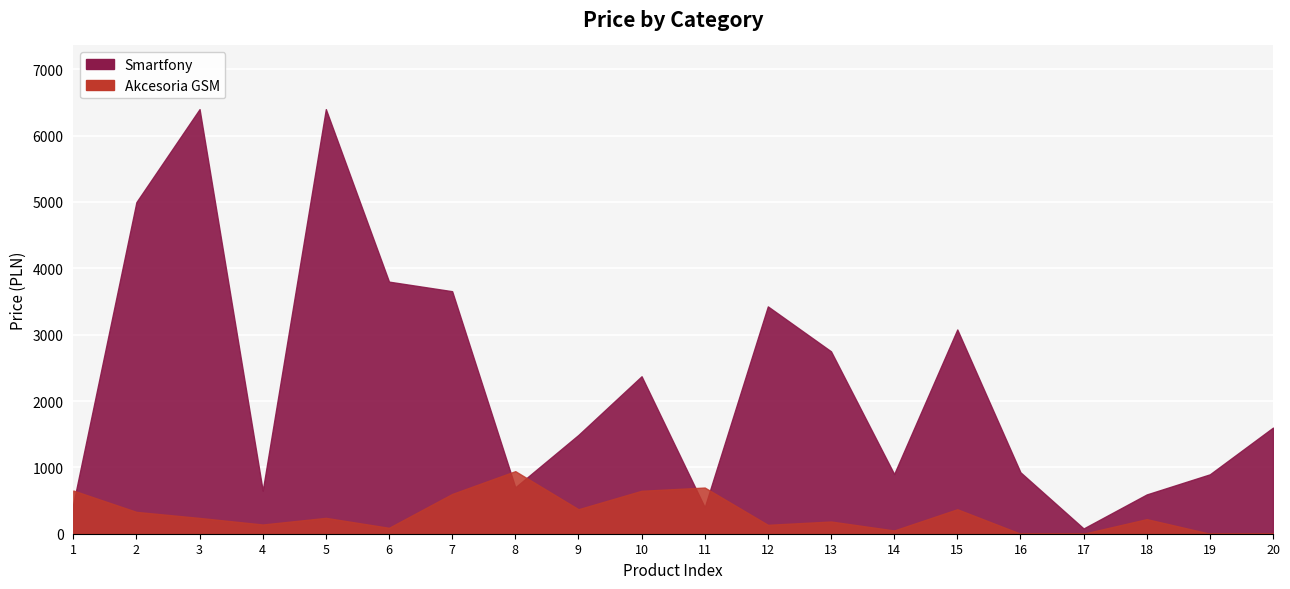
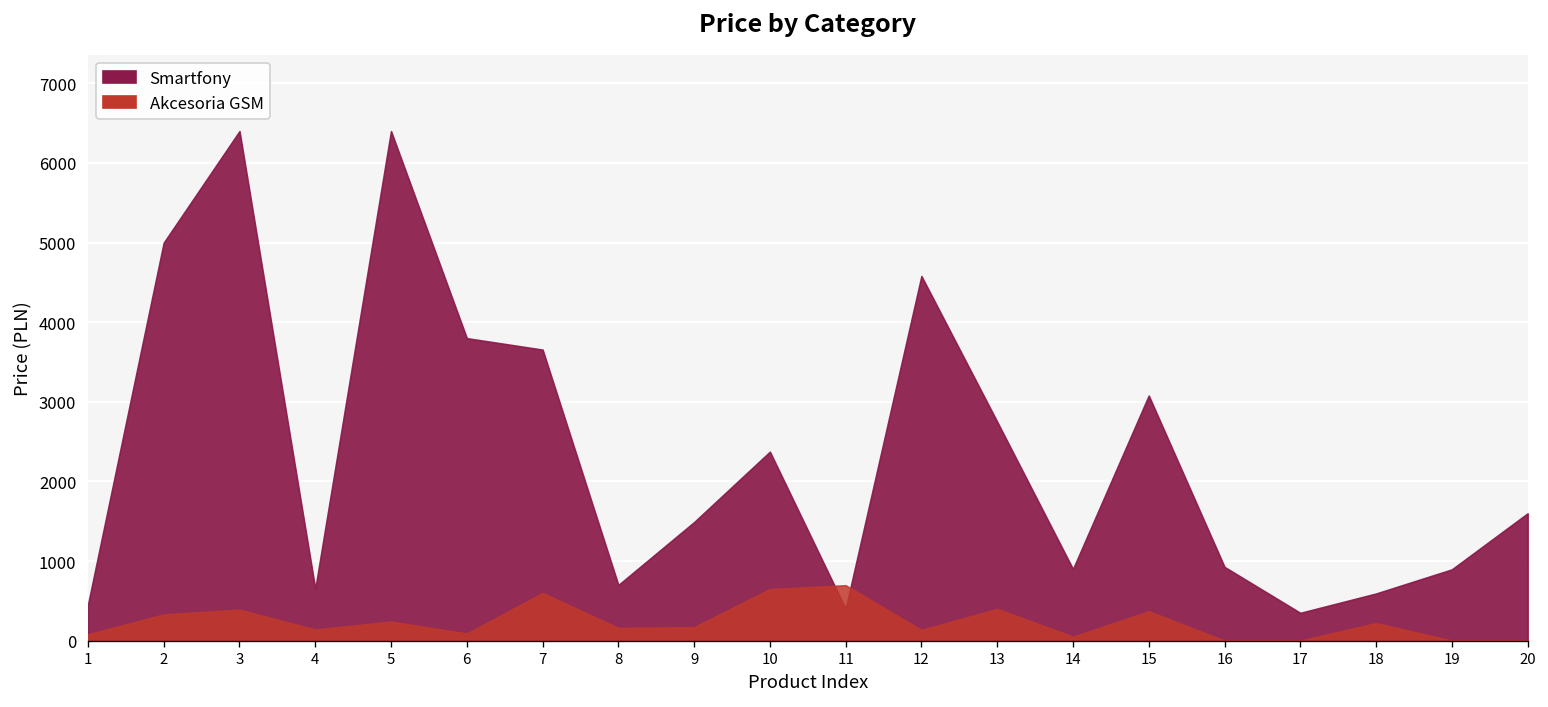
  {
    "Smartfony": {
      "1": 400,
      "2": 5000,
      "3": 6400,
      "4": 600,
      "5": 6400,
      "6": 3800,
      "7": 3700,
      "8": 700,
      "9": 1500,
      "10": 2400,
      "11": 400,
-     "12": 3400,
+     "12": 4600,
      "13": 2700,
      "14": 900,
      "15": 3100,
      "16": 900,
-     "17": 100,
+     "17": 300,
      "18": 600,
      "19": 900,
      "20": 1600
    },
    "Akcesoria GSM": {
-     "1": 700,
+     "1": 100,
      "2": 300,
-     "3": 200,
+     "3": 400,
      "4": 100,
      "5": 200,
      "6": 100,
      "7": 600,
-     "8": 900,
-     "9": 400,
+     "8": 200,
+     "9": 200,
      "10": 600,
      "11": 700,
      "12": 100,
-     "13": 200,
+     "13": 400,
      "14": 0,
      "15": 400,
      "16": 0,
      "17": 0,
      "18": 200,
      "19": 0,
      "20": 0
    }
  }
